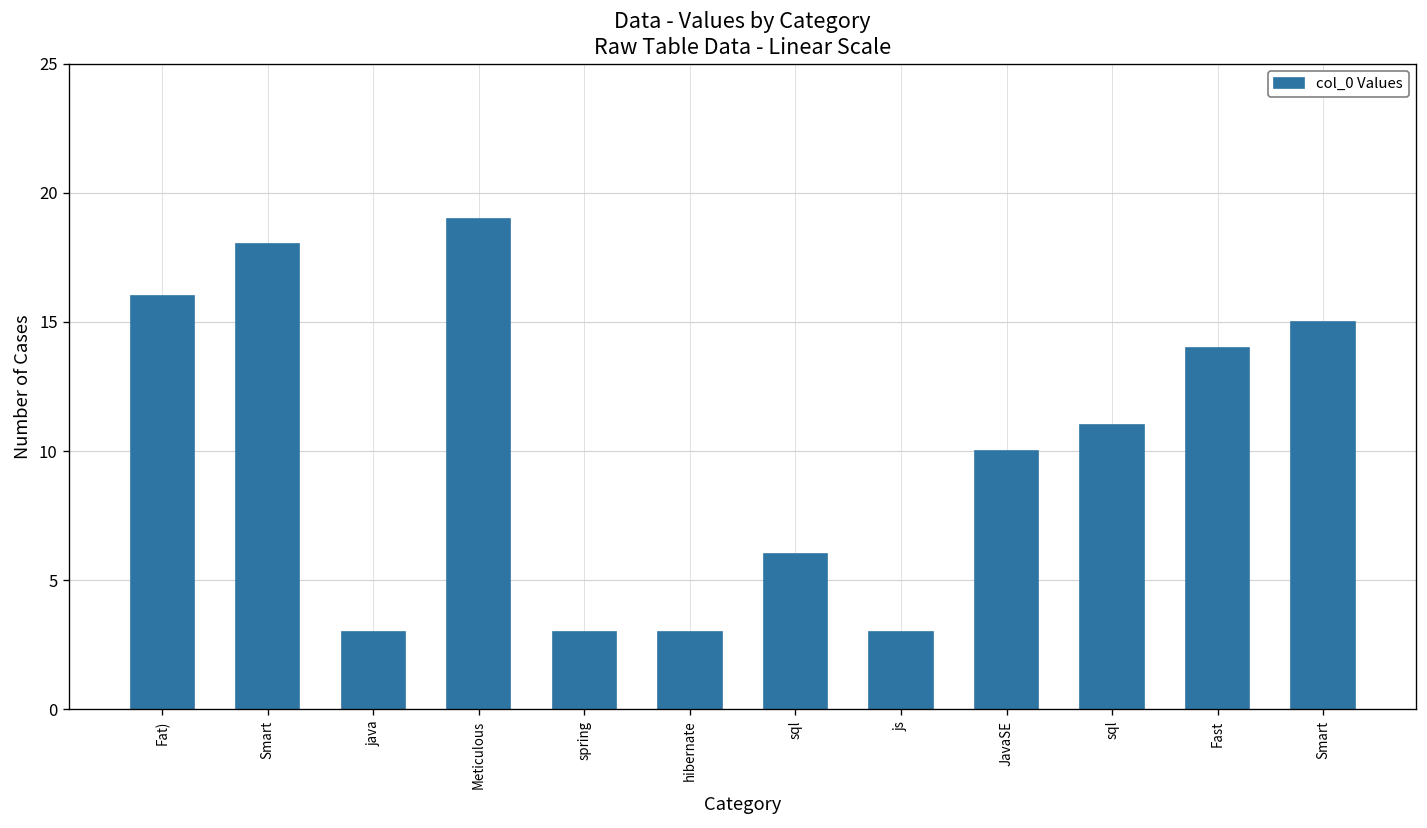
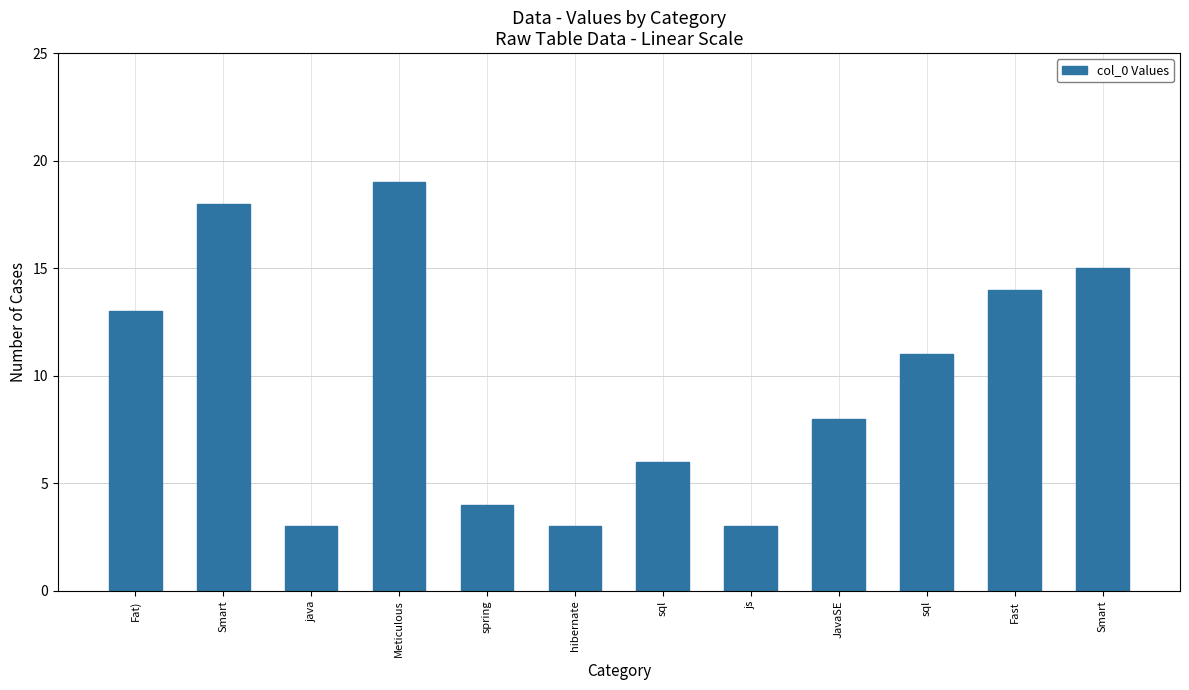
  {
-   "Fat)": 16,
+   "Fat)": 13,
    "java": 3,
    "Meticulous": 19,
-   "spring": 3,
+   "spring": 4,
    "hibernate": 3,
    "js": 3,
-   "JavaSE": 10,
+   "JavaSE": 8,
    "Fast": 14
  }
